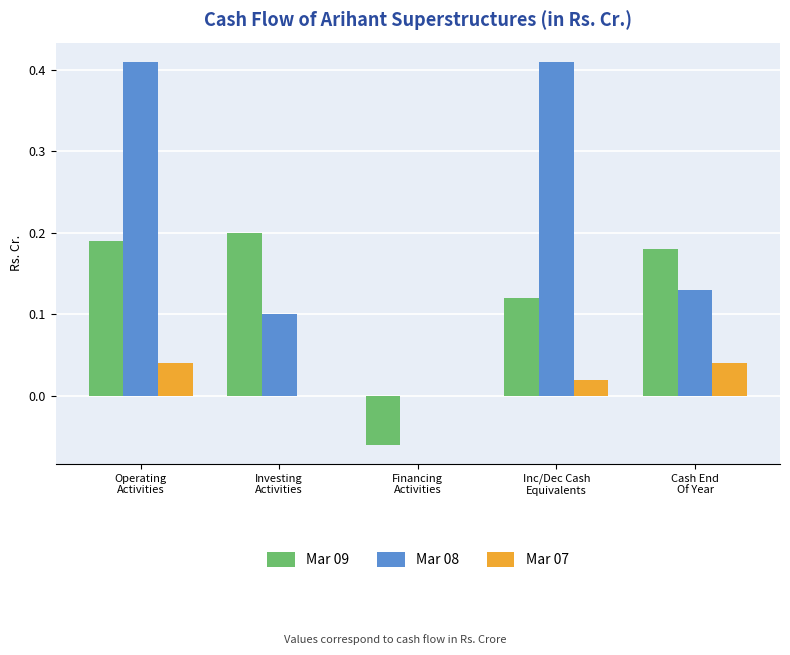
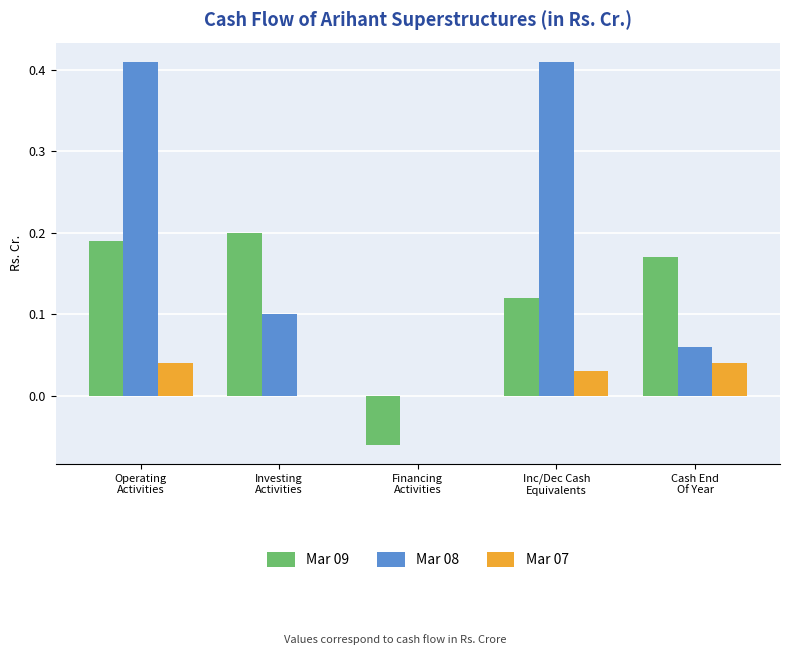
  {
    "Mar 09": {
      "Operating Activities": 0.19,
      "Investing Activities": 0.20,
      "Financing Activities": -0.06,
      "Inc/Dec Cash Equivalents": 0.12,
-     "Cash End Of Year": 0.18
+     "Cash End Of Year": 0.17
    },
    "Mar 08": {
      "Operating Activities": 0.41,
      "Investing Activities": 0.10,
      "Financing Activities": 0.00,
      "Inc/Dec Cash Equivalents": 0.41,
-     "Cash End Of Year": 0.13
+     "Cash End Of Year": 0.06
    },
    "Mar 07": {
      "Operating Activities": 0.04,
      "Investing Activities": 0.00,
      "Financing Activities": 0.00,
-     "Inc/Dec Cash Equivalents": 0.02,
+     "Inc/Dec Cash Equivalents": 0.03,
      "Cash End Of Year": 0.04
    }
  }
